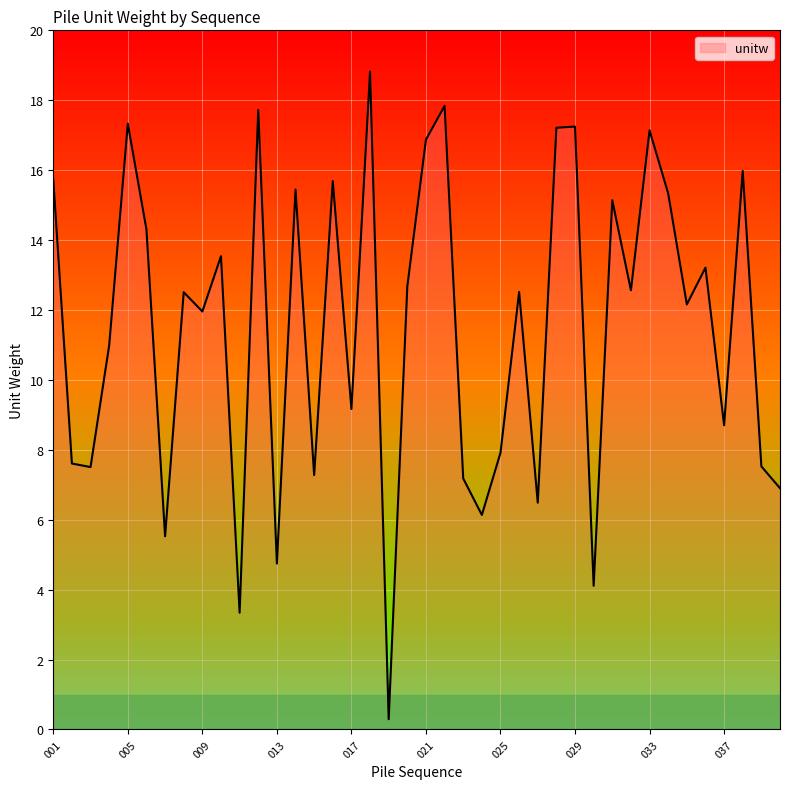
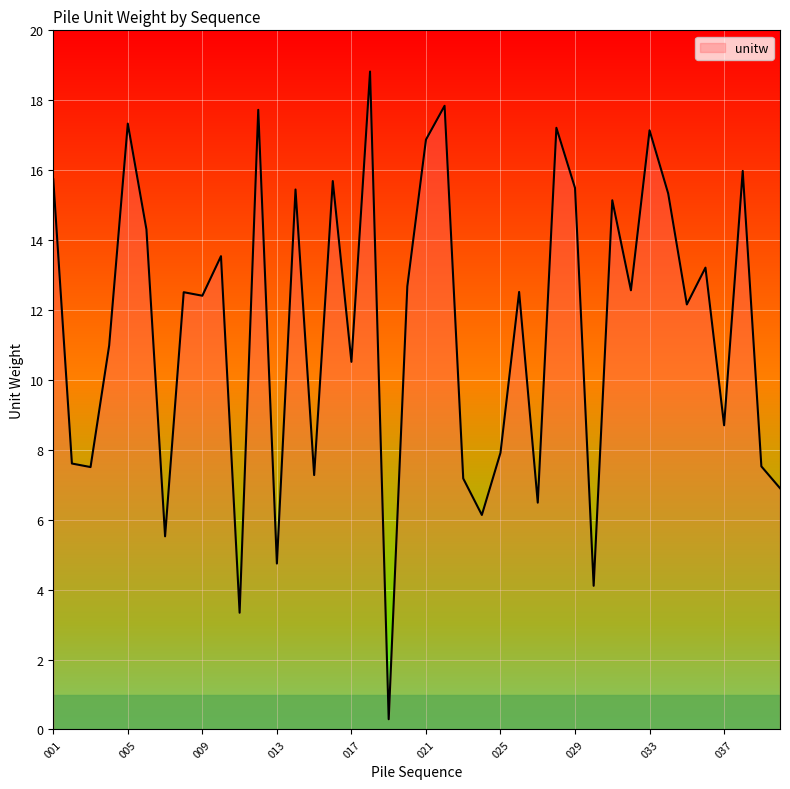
  {
    "001": 15.7,
    "005": 17.3,
-   "009": 12.0,
+   "009": 12.4,
    "013": 4.7,
-   "017": 9.2,
+   "017": 10.5,
    "021": 16.9,
    "025": 7.9,
-   "029": 17.2,
+   "029": 15.5,
    "033": 17.1,
    "037": 8.7
  }
